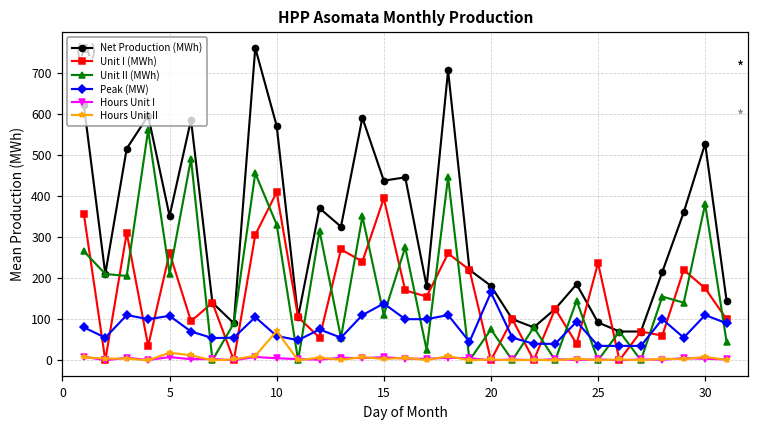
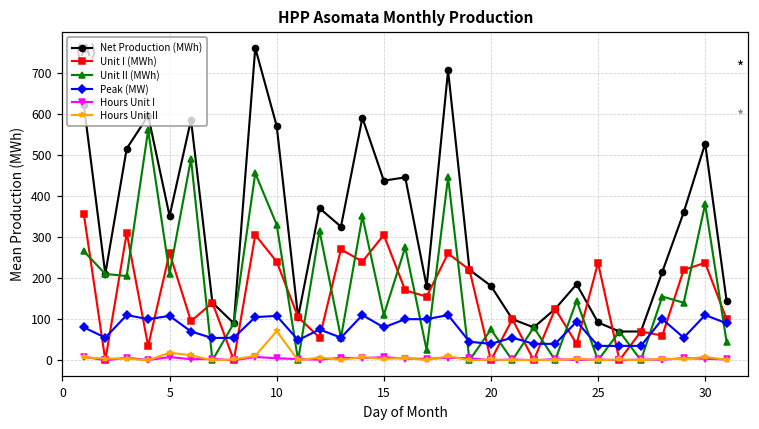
  {
    "Net Production (MWh)": {
      "5": 350,
      "10": 570,
      "15": 440,
      "20": 180,
      "25": 90,
      "30": 530
    },
    "Unit I (MWh)": {
      "5": 260,
-     "10": 410,
-     "15": 390,
+     "10": 240,
+     "15": 310,
      "25": 240,
-     "30": 180
+     "30": 240
    },
    "Unit II (MWh)": {
      "5": 210,
      "10": 330,
      "15": 110,
      "20": 80,
      "30": 380
    },
    "Peak (MW)": {
      "5": 110,
-     "10": 60,
-     "15": 140,
-     "20": 170,
+     "10": 110,
+     "15": 80,
+     "20": 40,
      "25": 40,
      "30": 110
    },
    "Hours Unit I": {
      "5": 10,
      "10": 0
    },
    "Hours Unit II": {
      "5": 20,
      "10": 70
    }
  }
